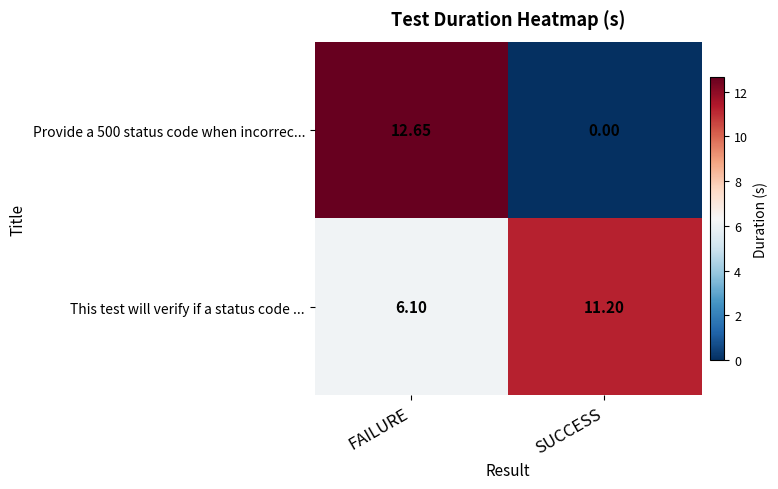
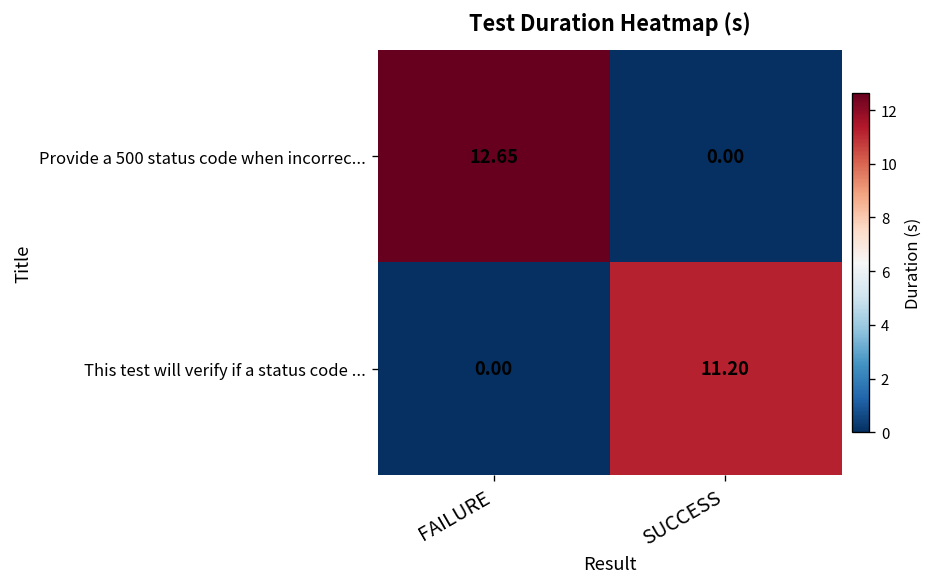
  {
    "Provide a 500 status code when incorrec...": {
      "FAILURE": 12.65,
      "SUCCESS": 0.00
    },
    "This test will verify if a status code ...": {
-     "FAILURE": 6.10,
+     "FAILURE": 0.00,
      "SUCCESS": 11.20
    }
  }
